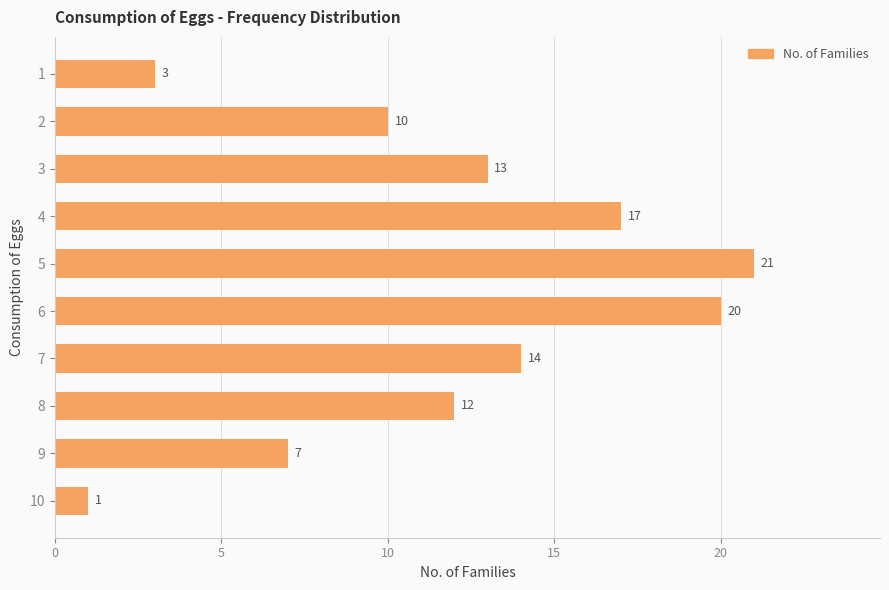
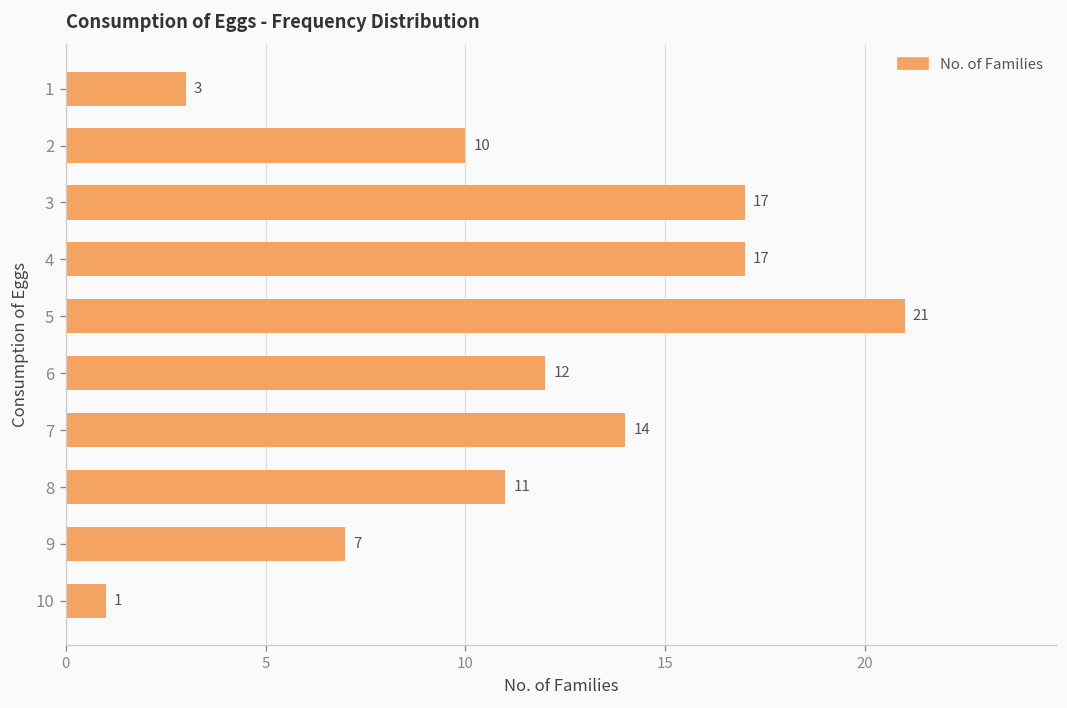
  {
    "1": 3,
    "2": 10,
-   "3": 13,
+   "3": 17,
    "4": 17,
    "5": 21,
-   "6": 20,
+   "6": 12,
    "7": 14,
-   "8": 12,
+   "8": 11,
    "9": 7,
    "10": 1
  }
